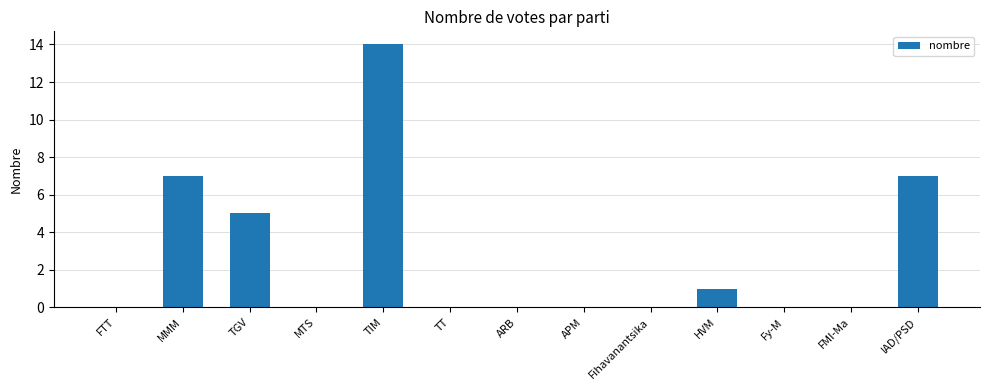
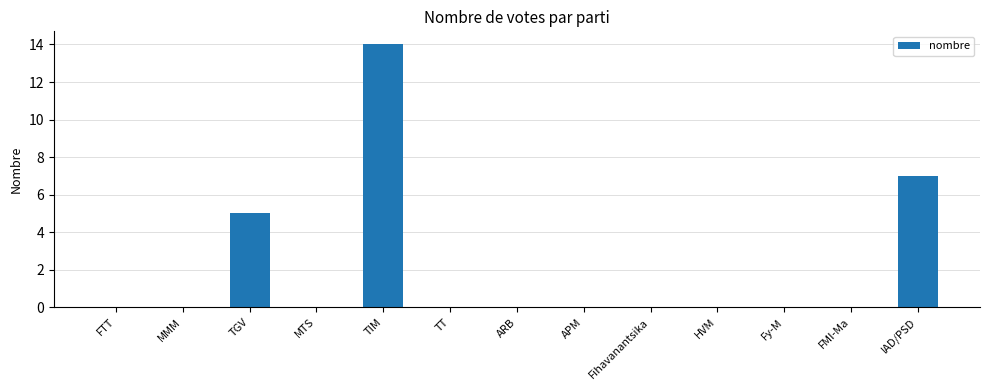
  {
    "FTT": 0,
-   "MMM": 7,
+   "MMM": 0,
    "TGV": 5,
    "MTS": 0,
    "TIM": 14,
    "TT": 0,
    "ARB": 0,
    "APM": 0,
    "Fihavanantsika": 0,
-   "HVM": 1,
+   "HVM": 0,
    "Fy-M": 0,
    "FMI-Ma": 0,
    "IAD/PSD": 7
  }
